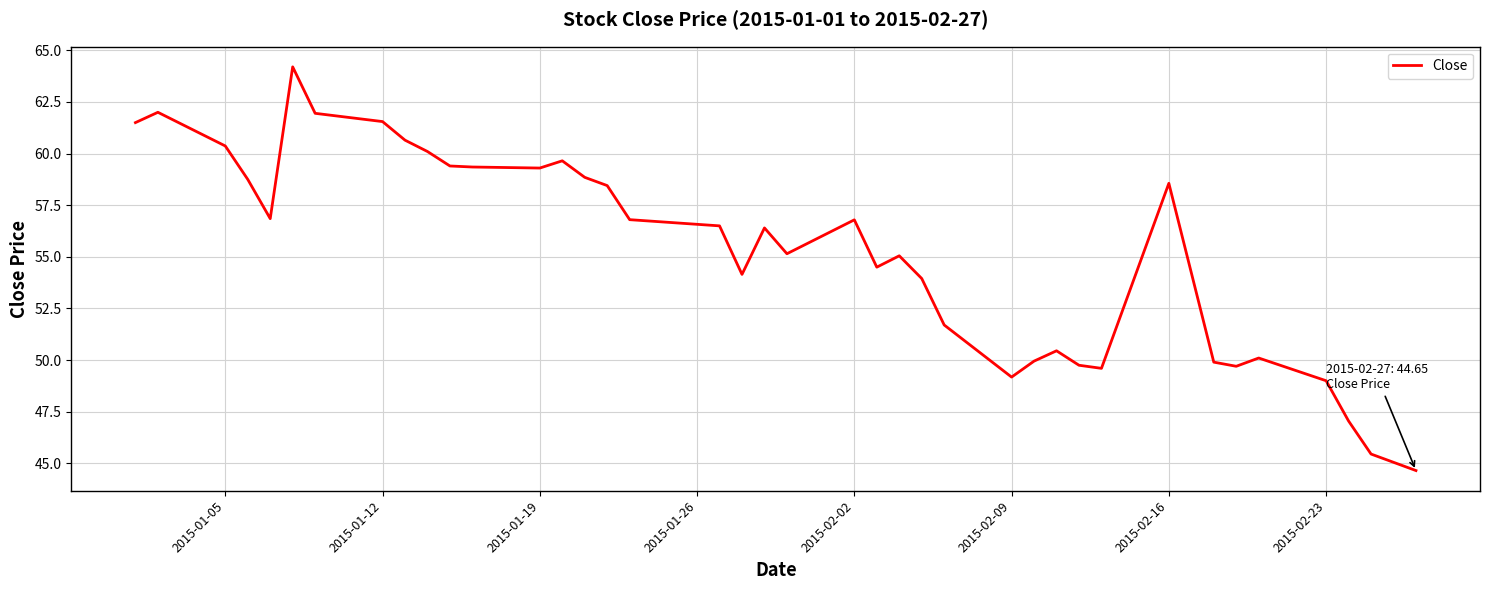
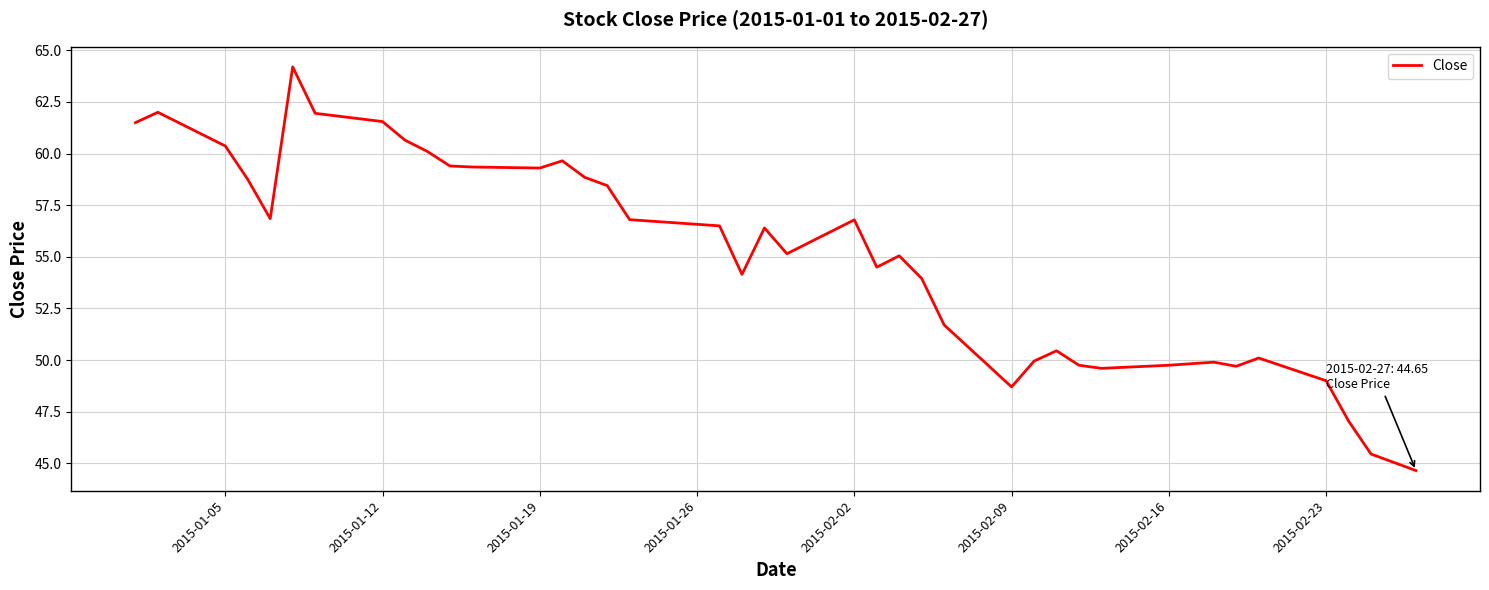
  {
    "2015-01-05": 60.4,
    "2015-01-12": 61.5,
    "2015-01-19": 59.3,
    "2015-02-02": 56.8,
-   "2015-02-09": 49.2,
-   "2015-02-16": 58.6
+   "2015-02-09": 48.7,
+   "2015-02-16": 49.8
  }
